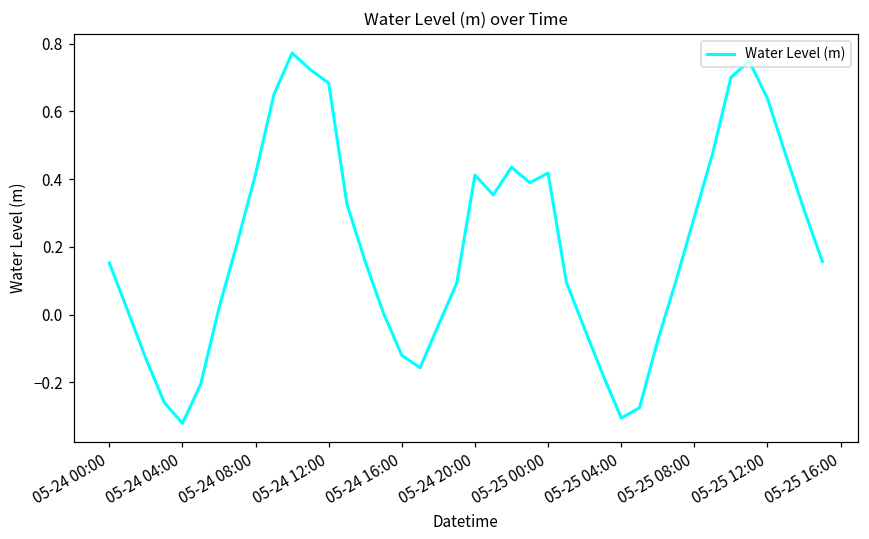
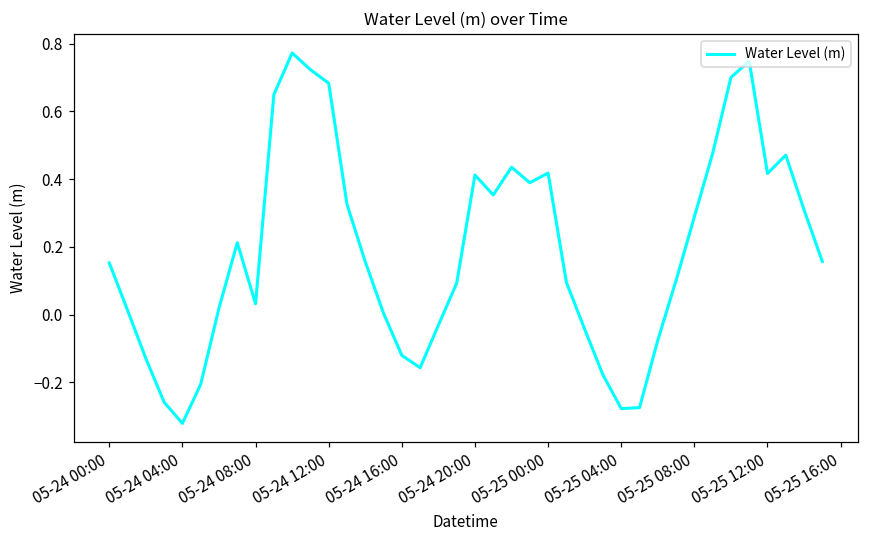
  {
    "05-24 00:00": 0.15,
    "05-24 04:00": -0.32,
-   "05-24 08:00": 0.41,
+   "05-24 08:00": 0.03,
    "05-24 12:00": 0.68,
    "05-24 16:00": -0.12,
    "05-24 20:00": 0.41,
    "05-25 00:00": 0.42,
-   "05-25 04:00": -0.31,
+   "05-25 04:00": -0.28,
    "05-25 08:00": 0.29,
-   "05-25 12:00": 0.64
+   "05-25 12:00": 0.42
  }
